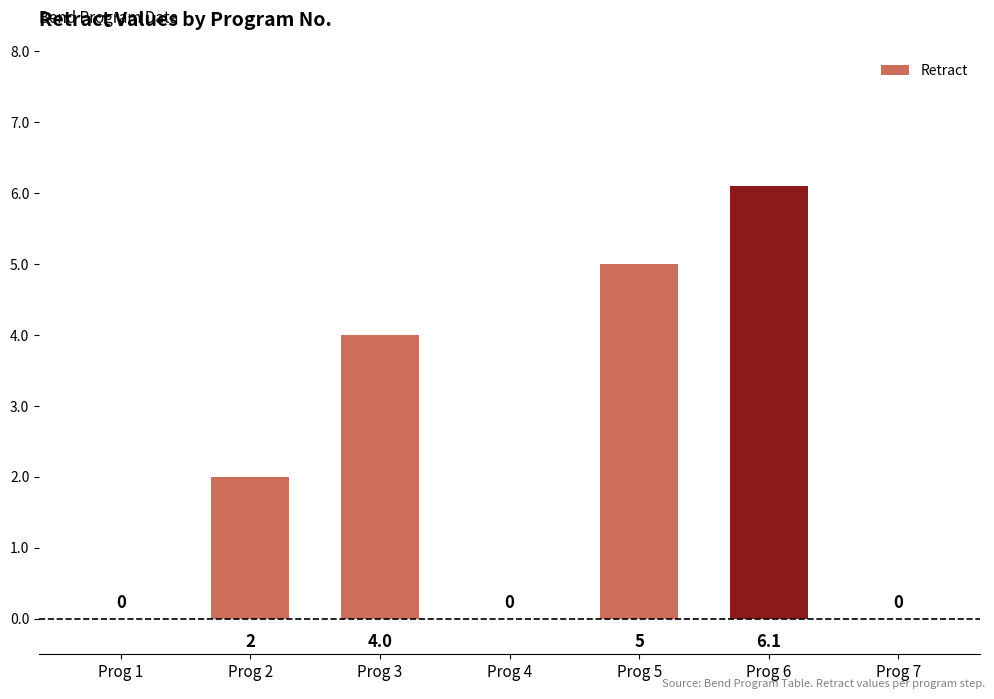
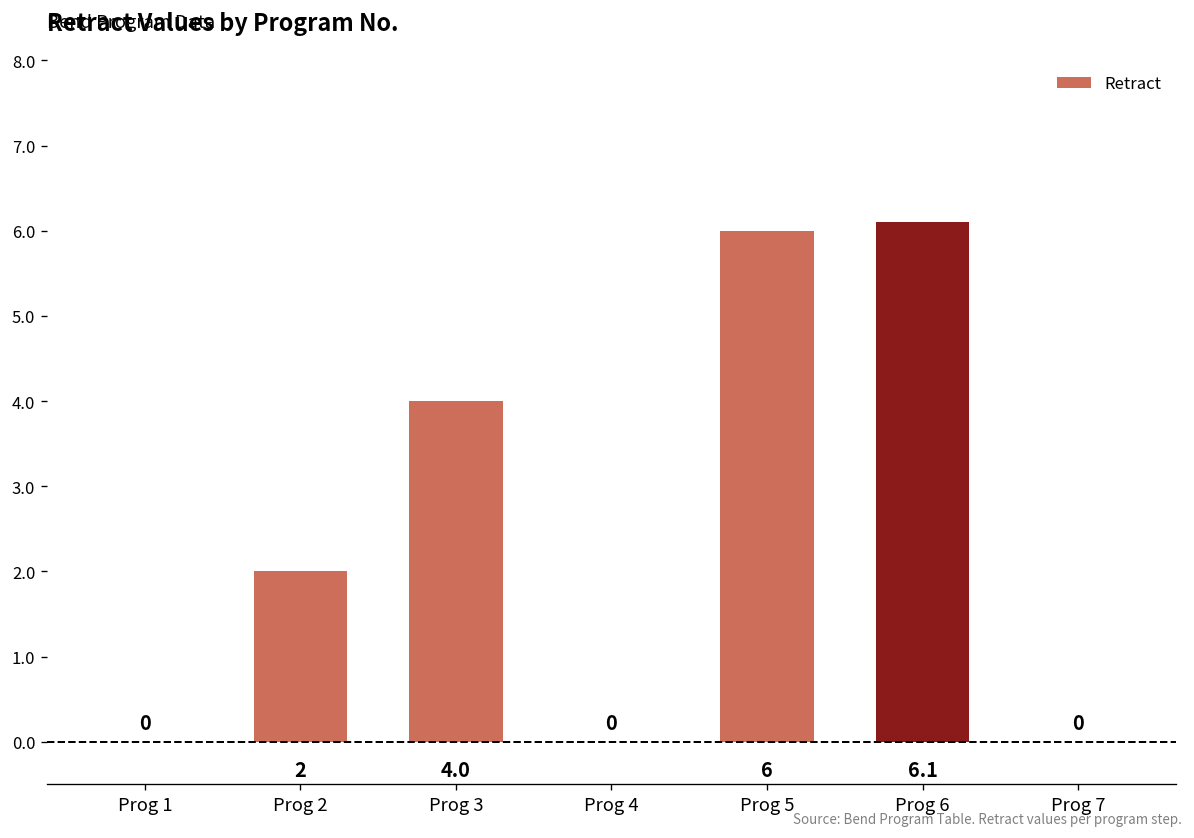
  {
    "Prog 1": 0,
    "Prog 4": 0,
-   "Prog 5": 5,
+   "Prog 5": 6,
    "Prog 7": 0
  }
